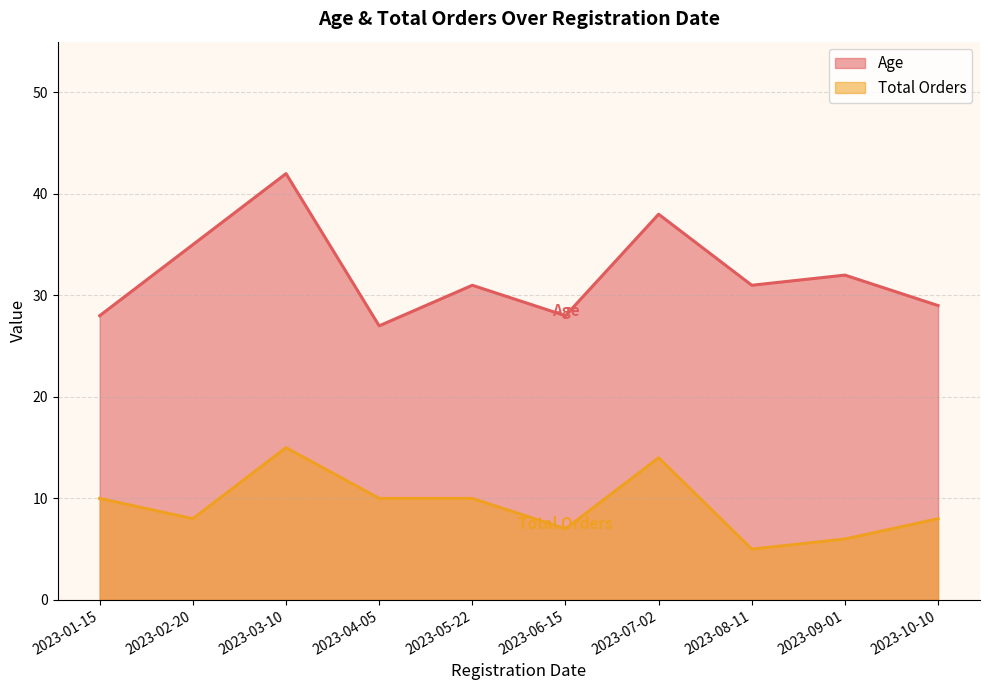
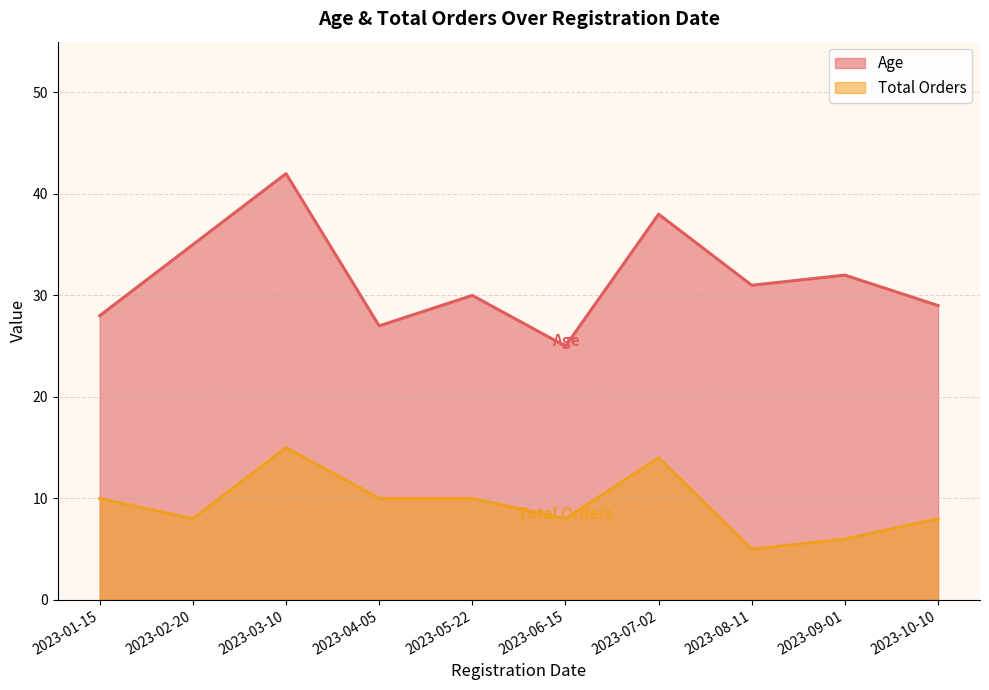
  {
    "Age": {
      "2023-01-15": 28,
      "2023-02-20": 35,
      "2023-03-10": 42,
      "2023-04-05": 27,
-     "2023-05-22": 31,
-     "2023-06-15": 28,
+     "2023-05-22": 30,
+     "2023-06-15": 25,
      "2023-07-02": 38,
      "2023-08-11": 31,
      "2023-09-01": 32,
      "2023-10-10": 29
    },
    "Total Orders": {
      "2023-01-15": 10,
      "2023-02-20": 8,
      "2023-03-10": 15,
      "2023-04-05": 10,
      "2023-05-22": 10,
-     "2023-06-15": 7,
+     "2023-06-15": 8,
      "2023-07-02": 14,
      "2023-08-11": 5,
      "2023-09-01": 6,
      "2023-10-10": 8
    }
  }
